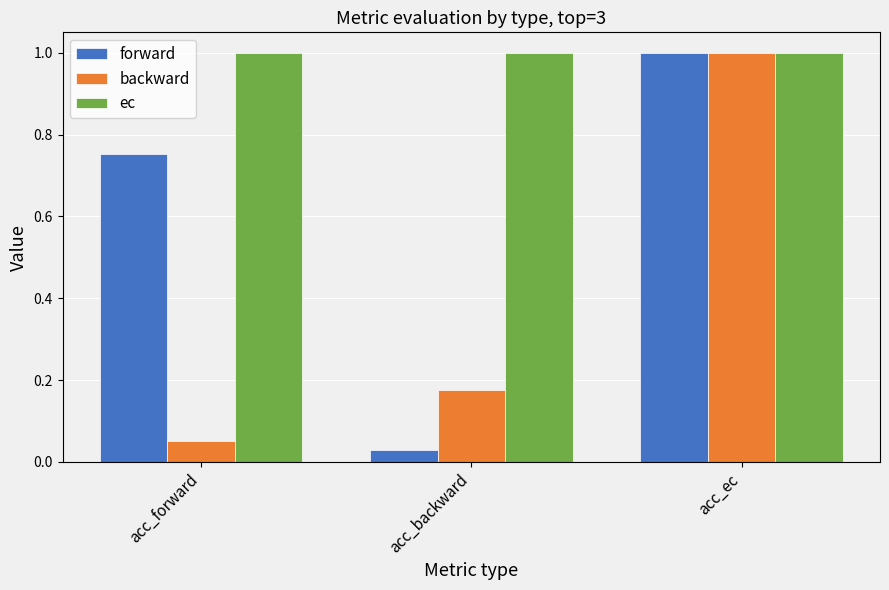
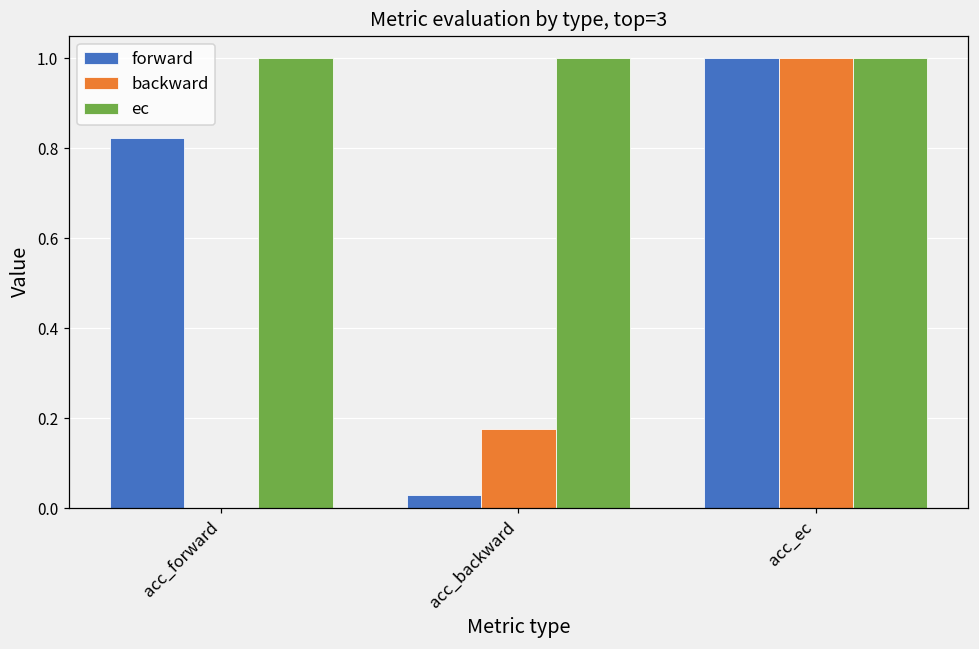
  {
    "forward": {
-     "acc_forward": 0.75,
+     "acc_forward": 0.82,
      "acc_backward": 0.03,
      "acc_ec": 1.00
    },
    "backward": {
-     "acc_forward": 0.05,
+     "acc_forward": 0.00,
      "acc_backward": 0.18,
      "acc_ec": 1.00
    },
    "ec": {
      "acc_forward": 1.00,
      "acc_backward": 1.00,
      "acc_ec": 1.00
    }
  }
